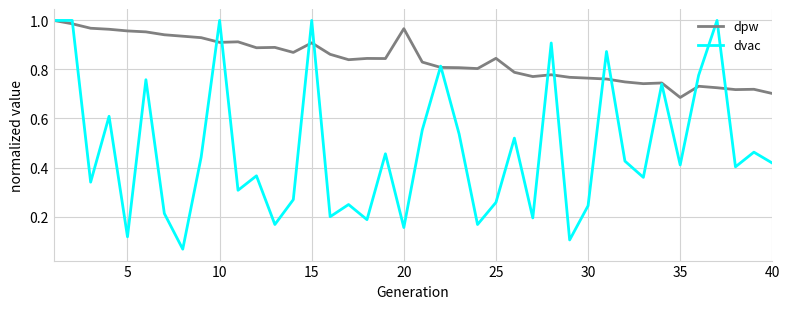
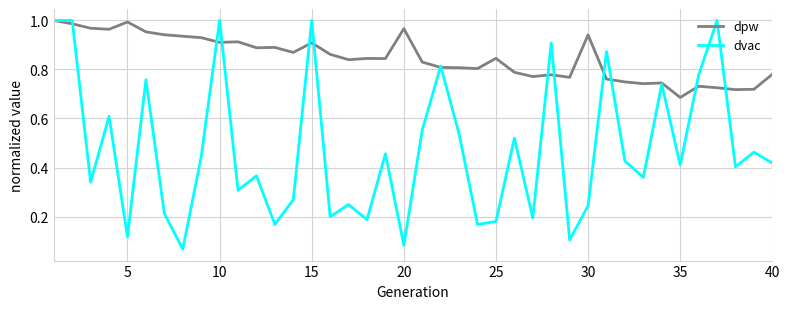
  {
    "dpw": {
-     "5": 0.96,
+     "5": 0.99,
      "10": 0.91,
      "15": 0.91,
      "20": 0.97,
      "25": 0.85,
-     "30": 0.76,
+     "30": 0.94,
      "35": 0.69,
-     "40": 0.70
+     "40": 0.78
    },
    "dvac": {
      "5": 0.12,
      "10": 1.00,
      "15": 1.00,
-     "20": 0.16,
-     "25": 0.26,
+     "20": 0.08,
+     "25": 0.18,
      "30": 0.24,
      "35": 0.41,
      "40": 0.42
    }
  }
